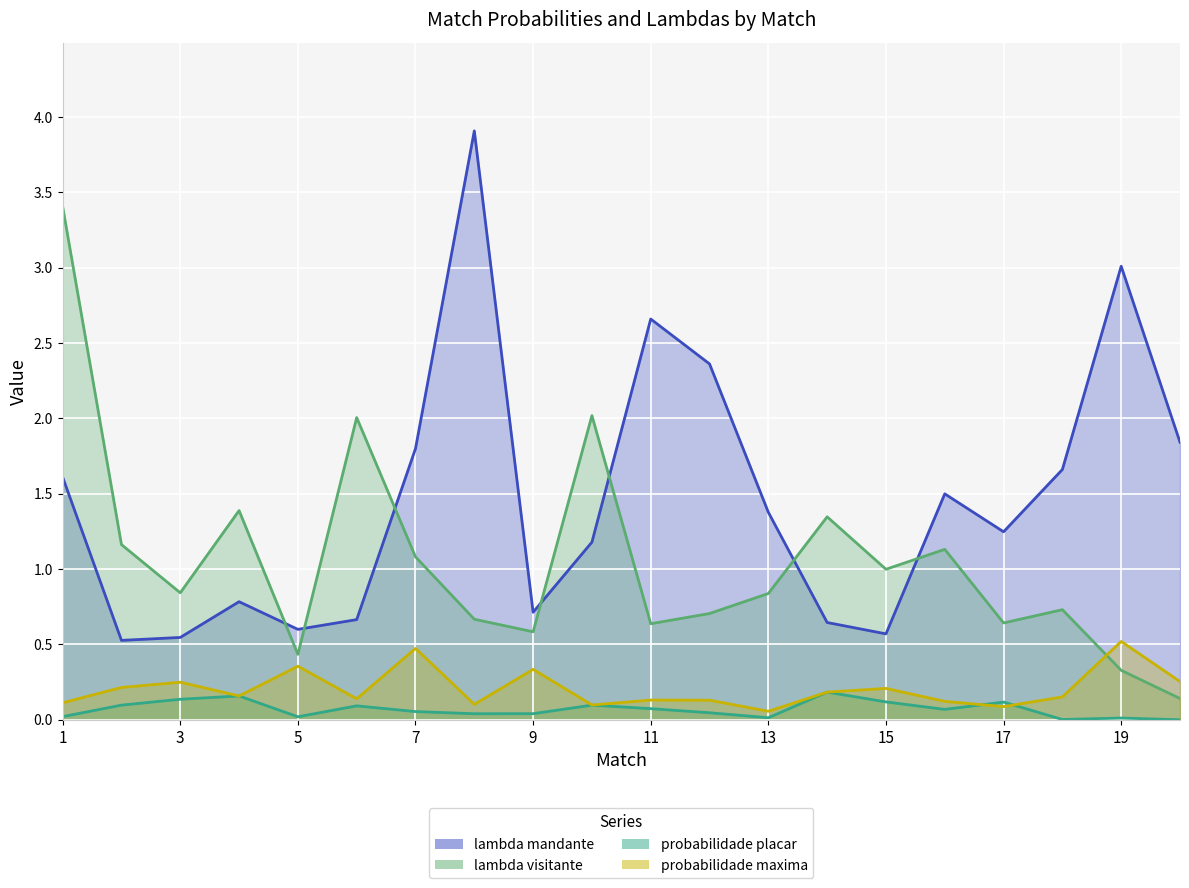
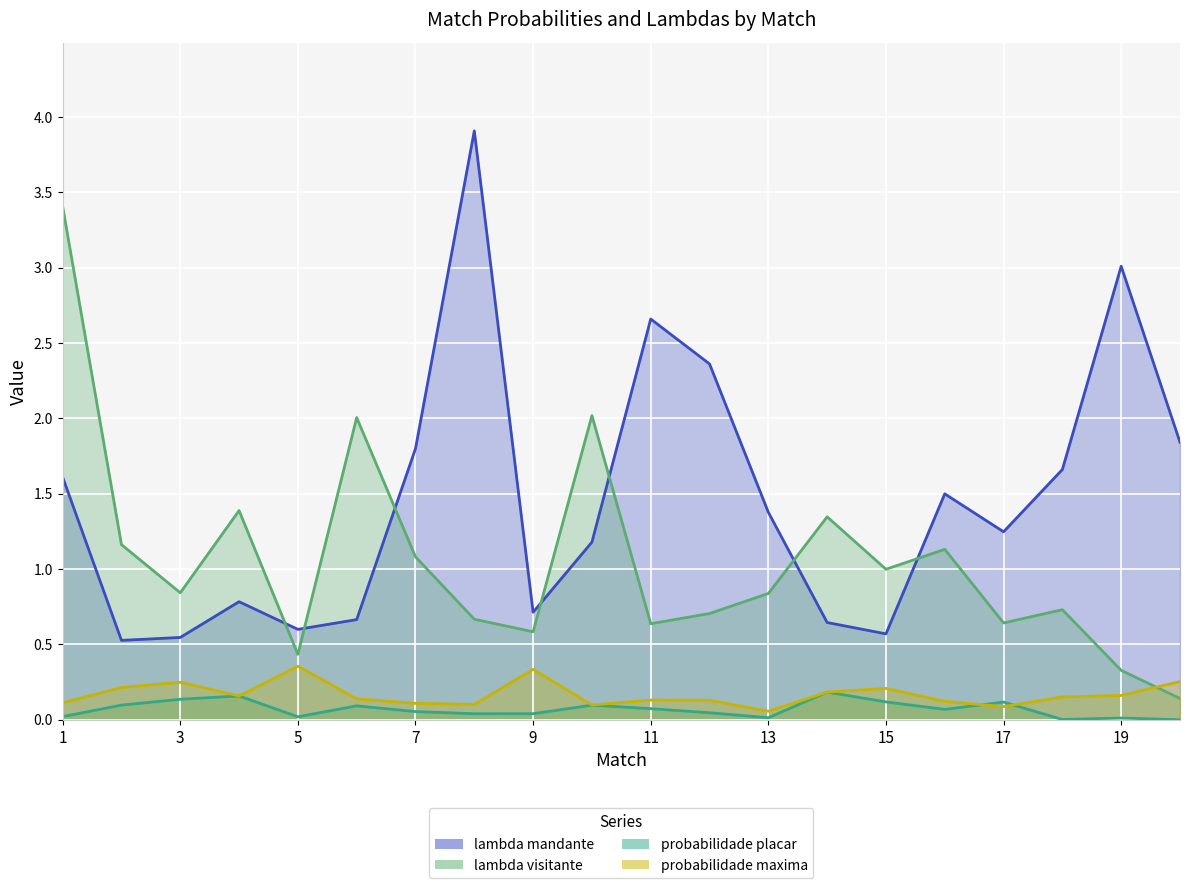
  {
    "probabilidade maxima": {
      "1": 0.11,
      "3": 0.25,
      "5": 0.36,
-     "7": 0.47,
+     "7": 0.11,
      "9": 0.33,
      "11": 0.13,
      "13": 0.06,
      "15": 0.21,
      "17": 0.09,
-     "19": 0.52
+     "19": 0.16
    }
  }
